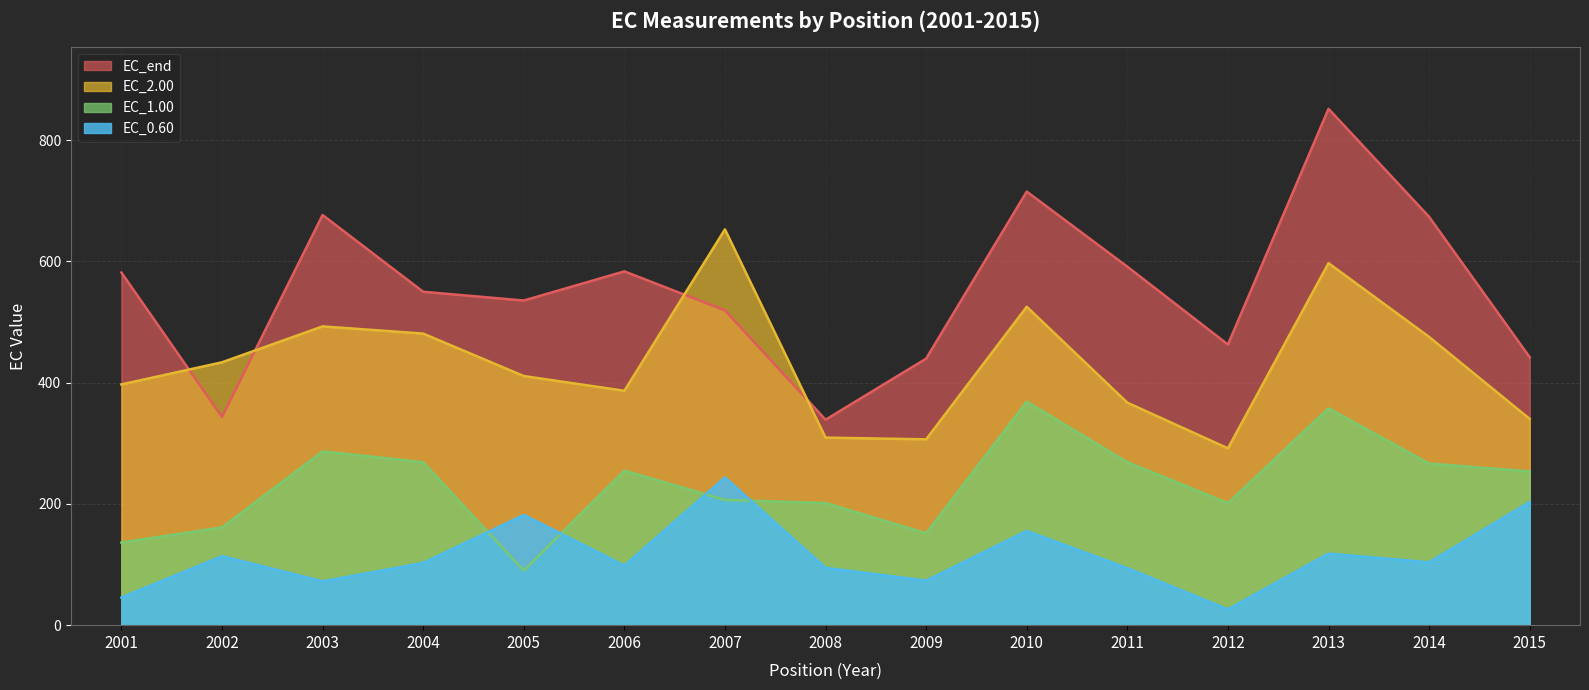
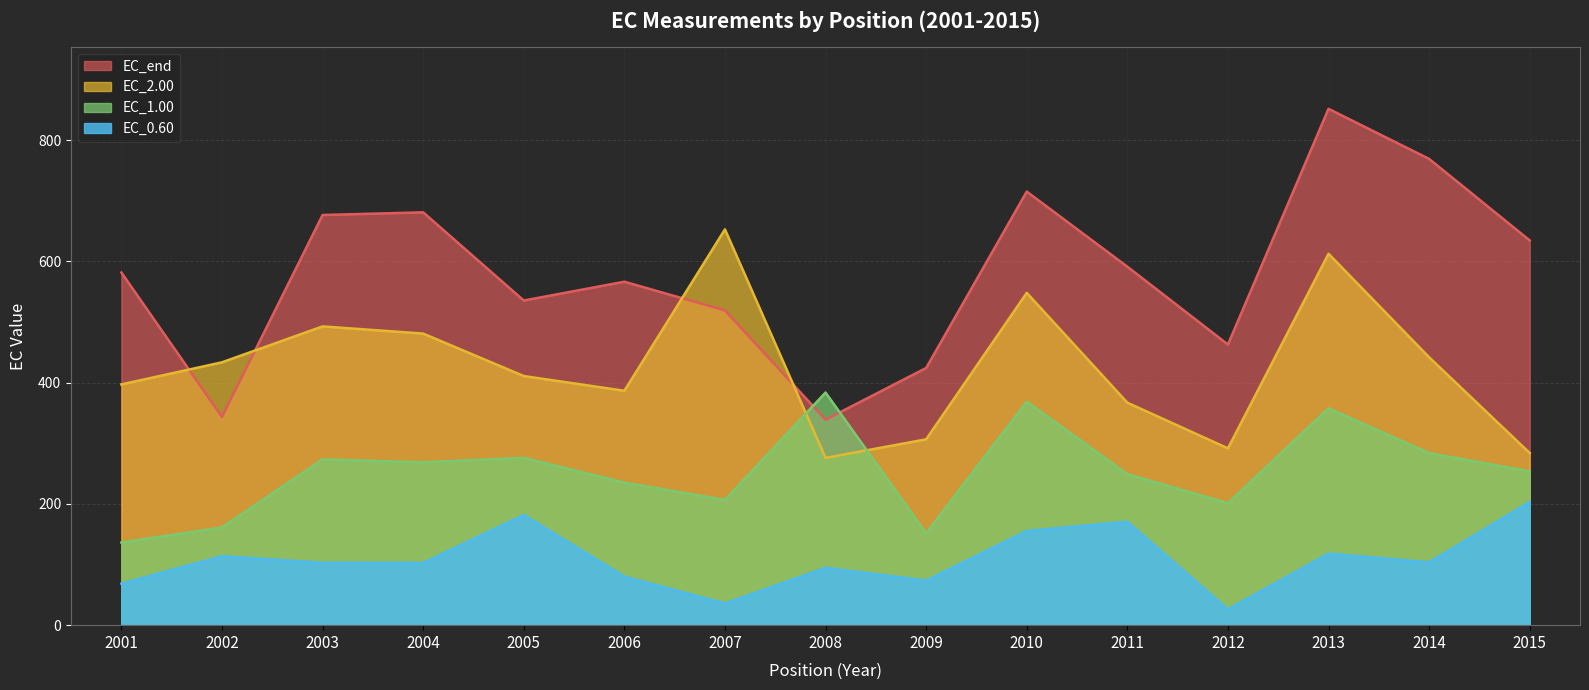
  {
    "EC_end": {
      "2001": 580,
      "2002": 340,
      "2003": 680,
-     "2004": 550,
+     "2004": 680,
      "2005": 540,
-     "2006": 580,
+     "2006": 570,
      "2007": 520,
      "2008": 340,
-     "2009": 440,
+     "2009": 420,
      "2010": 720,
      "2011": 590,
      "2012": 460,
      "2013": 850,
-     "2014": 670,
-     "2015": 440
+     "2014": 770,
+     "2015": 630
    },
    "EC_2.00": {
      "2001": 400,
      "2002": 430,
      "2003": 490,
      "2004": 480,
      "2005": 410,
      "2006": 390,
      "2007": 650,
-     "2008": 310,
+     "2008": 280,
      "2009": 310,
-     "2010": 530,
+     "2010": 550,
      "2011": 370,
      "2012": 290,
-     "2013": 600,
-     "2014": 480,
-     "2015": 340
+     "2013": 610,
+     "2014": 440,
+     "2015": 280
    },
    "EC_1.00": {
      "2001": 140,
      "2002": 160,
-     "2003": 290,
+     "2003": 270,
      "2004": 270,
-     "2005": 90,
-     "2006": 250,
+     "2005": 280,
+     "2006": 230,
      "2007": 210,
-     "2008": 200,
+     "2008": 380,
      "2009": 150,
      "2010": 370,
-     "2011": 270,
+     "2011": 250,
      "2012": 200,
      "2013": 360,
-     "2014": 270,
+     "2014": 280,
      "2015": 250
    },
    "EC_0.60": {
-     "2001": 50,
+     "2001": 70,
      "2002": 110,
-     "2003": 70,
+     "2003": 100,
      "2004": 100,
      "2005": 180,
-     "2006": 100,
-     "2007": 240,
+     "2006": 80,
+     "2007": 40,
      "2008": 90,
      "2009": 70,
      "2010": 160,
-     "2011": 90,
+     "2011": 170,
      "2012": 30,
      "2013": 120,
      "2014": 100,
      "2015": 200
    }
  }
